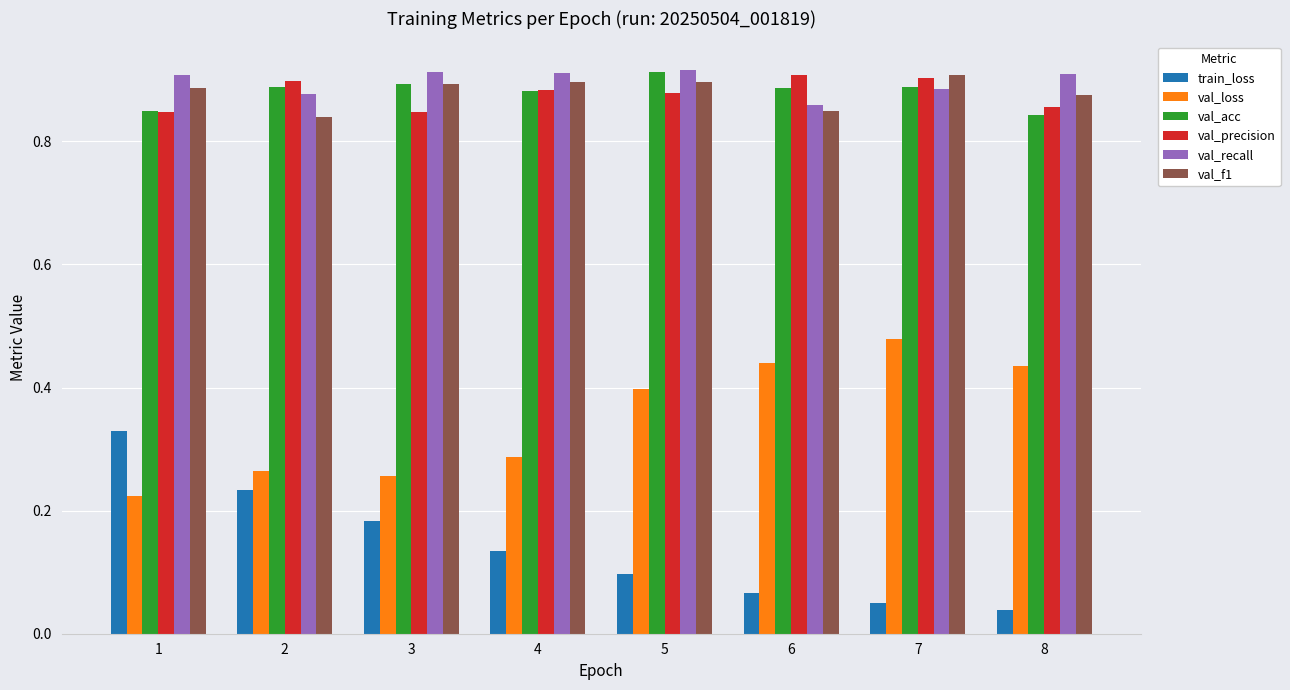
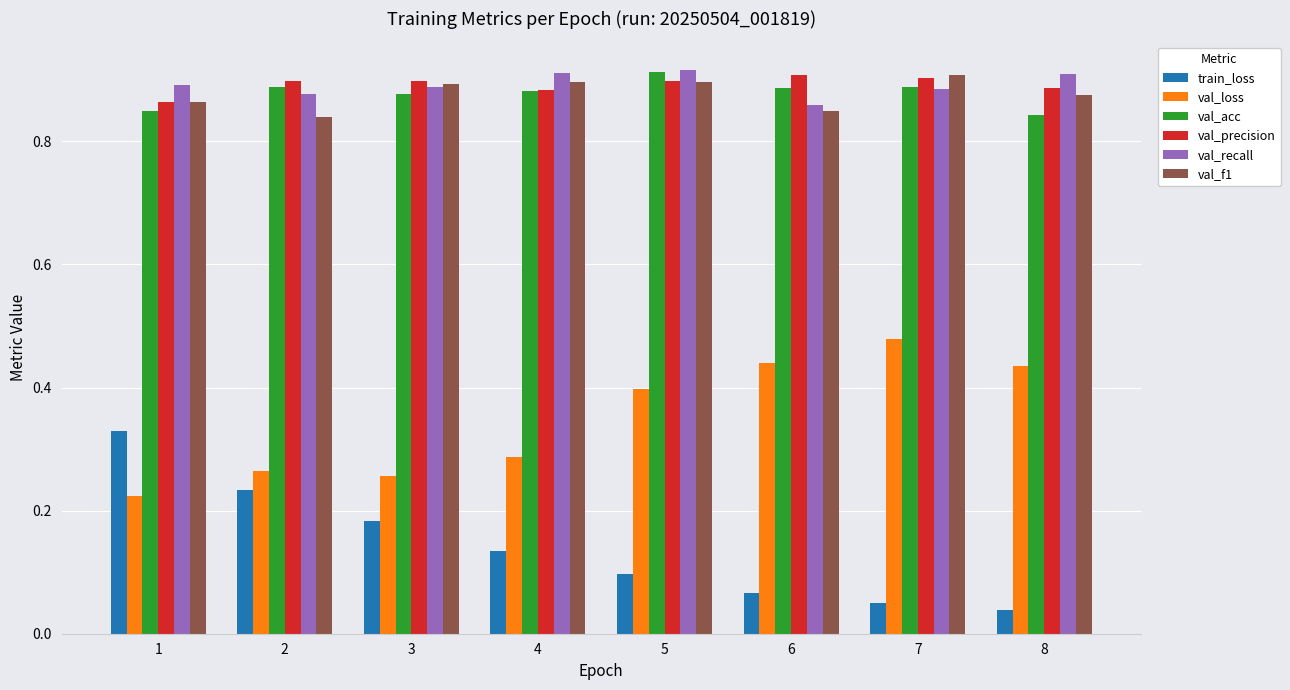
  {
    "train_loss": {
      "1": 0.33,
      "2": 0.23,
      "3": 0.18,
      "4": 0.13,
      "5": 0.10,
      "6": 0.07,
      "7": 0.05,
      "8": 0.04
    },
    "val_loss": {
      "1": 0.22,
      "2": 0.26,
      "3": 0.26,
      "4": 0.29,
      "5": 0.40,
      "6": 0.44,
      "7": 0.48,
      "8": 0.44
    },
    "val_acc": {
      "1": 0.85,
      "2": 0.89,
-     "3": 0.89,
+     "3": 0.88,
      "4": 0.88,
      "5": 0.91,
      "6": 0.89,
      "7": 0.89,
      "8": 0.84
    },
    "val_precision": {
-     "1": 0.85,
+     "1": 0.86,
      "2": 0.90,
-     "3": 0.85,
+     "3": 0.90,
      "4": 0.88,
-     "5": 0.88,
+     "5": 0.90,
      "6": 0.91,
      "7": 0.90,
-     "8": 0.86
+     "8": 0.89
    },
    "val_recall": {
-     "1": 0.91,
+     "1": 0.89,
      "2": 0.88,
-     "3": 0.91,
+     "3": 0.89,
      "4": 0.91,
      "5": 0.92,
      "6": 0.86,
      "7": 0.88,
      "8": 0.91
    },
    "val_f1": {
-     "1": 0.89,
+     "1": 0.86,
      "2": 0.84,
      "3": 0.89,
      "4": 0.90,
      "5": 0.90,
      "6": 0.85,
      "7": 0.91,
      "8": 0.87
    }
  }
